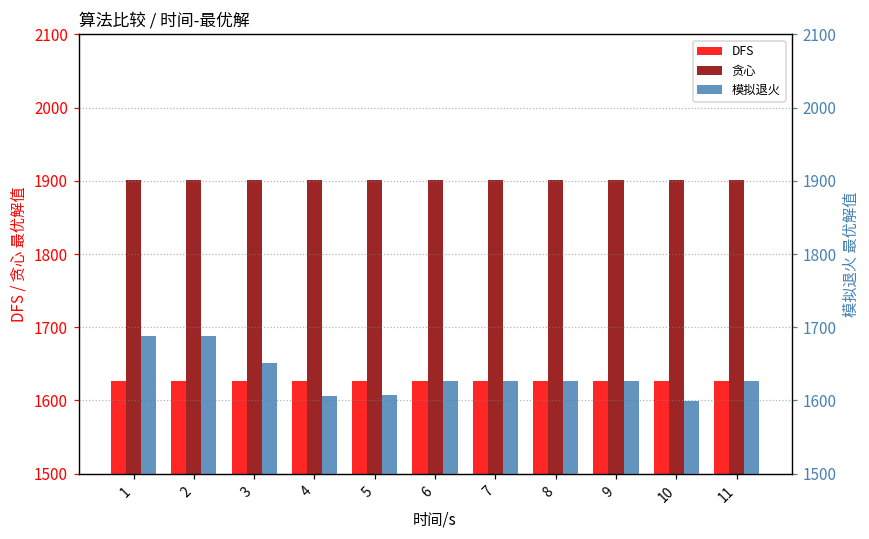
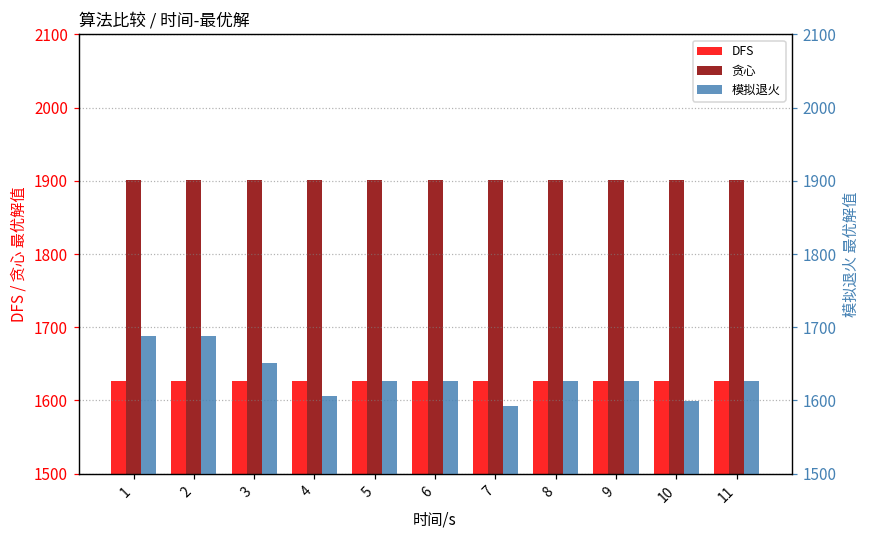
  {
    "DFS": {
      "1": 1630,
      "2": 1630,
      "3": 1630,
      "4": 1630,
      "5": 1630,
      "6": 1630,
      "7": 1630,
      "8": 1630,
      "9": 1630,
      "10": 1630,
      "11": 1630
    },
    "贪心": {
      "1": 1900,
      "2": 1900,
      "3": 1900,
      "4": 1900,
      "5": 1900,
      "6": 1900,
      "7": 1900,
      "8": 1900,
      "9": 1900,
      "10": 1900,
      "11": 1900
    },
    "模拟退火": {
      "1": 1690,
      "2": 1690,
      "3": 1650,
      "4": 1610,
-     "5": 1610,
+     "5": 1630,
      "6": 1630,
-     "7": 1630,
+     "7": 1590,
      "8": 1630,
      "9": 1630,
      "10": 1600,
      "11": 1630
    }
  }
